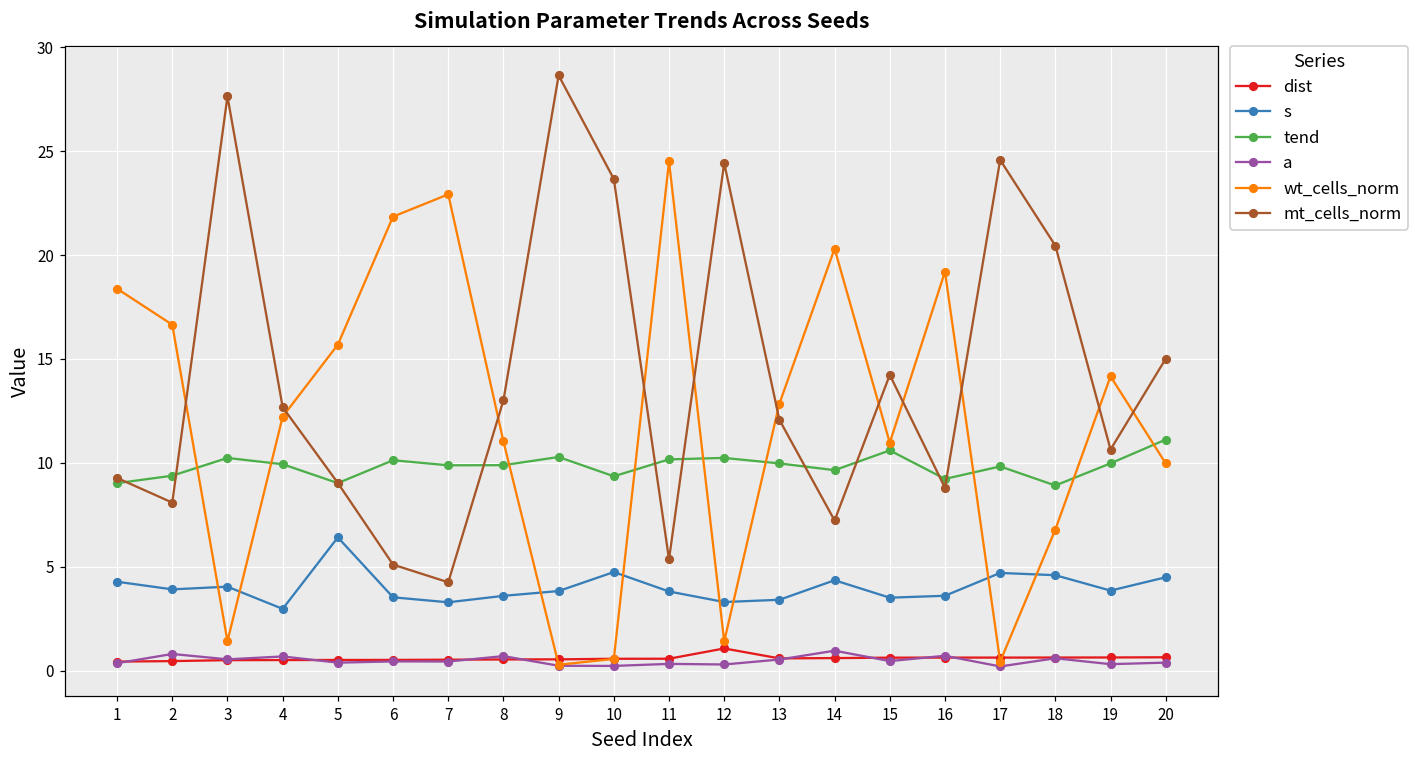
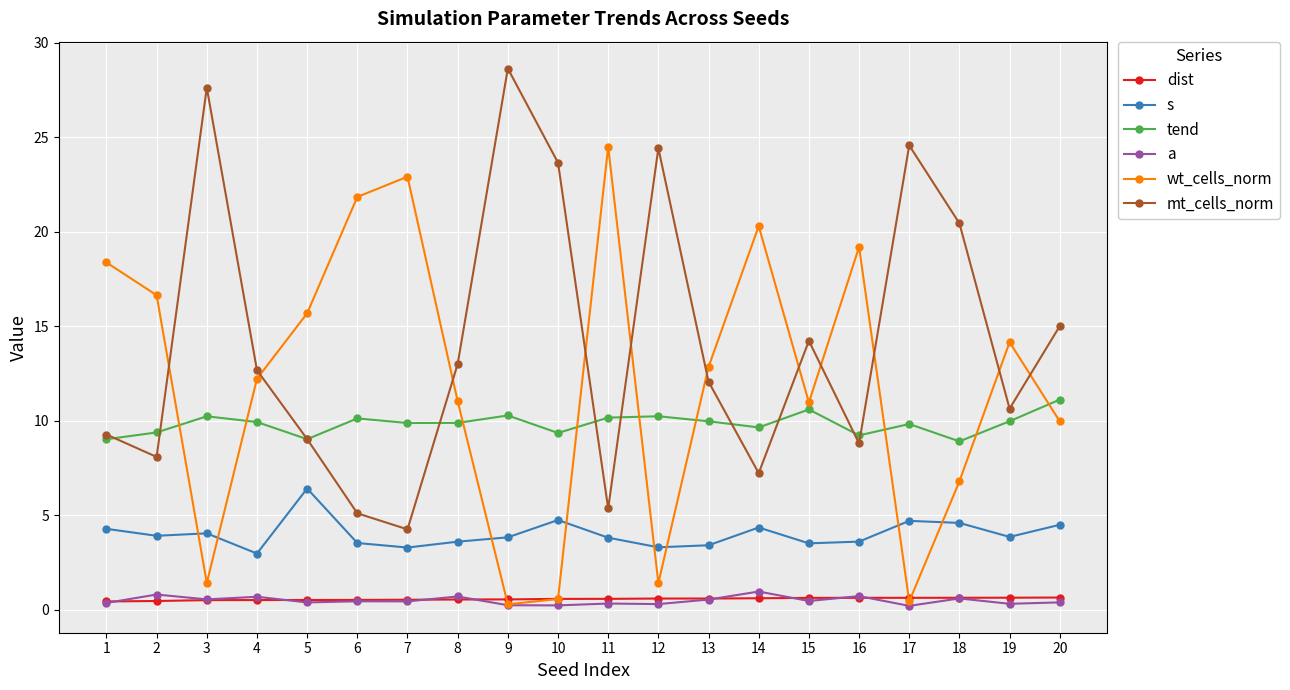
  {
    "dist": {
      "2": 0.5,
      "4": 0.5,
      "8": 0.5,
      "9": 0.5,
      "11": 0.6,
-     "12": 1.1,
+     "12": 0.6,
      "14": 0.6,
      "15": 0.6,
      "17": 0.6,
      "19": 0.6,
      "20": 0.6
    },
    "s": {
      "1": 4.3,
      "2": 3.9,
      "3": 4.0,
      "4": 3.0,
      "5": 6.4,
      "6": 3.5,
      "7": 3.3,
      "8": 3.6,
      "9": 3.8,
      "10": 4.7,
      "11": 3.8,
      "12": 3.3,
      "13": 3.4,
      "14": 4.3,
      "15": 3.5,
      "16": 3.6,
      "17": 4.7,
      "18": 4.6,
      "19": 3.9,
      "20": 4.5
    },
    "tend": {
      "1": 9.0,
      "2": 9.4,
      "3": 10.2,
      "4": 9.9,
      "6": 10.1,
      "7": 9.9,
      "8": 9.9,
      "9": 10.3,
      "10": 9.4,
      "11": 10.2,
      "12": 10.2,
      "13": 10.0,
      "14": 9.6,
      "15": 10.6,
      "16": 9.2,
      "17": 9.8,
      "18": 8.9,
      "19": 10.0,
      "20": 11.1
    },
    "a": {
      "2": 0.8,
      "4": 0.7,
      "8": 0.7,
      "10": 0.2,
      "11": 0.3,
      "12": 0.3,
      "14": 1.0,
      "15": 0.5,
      "17": 0.2,
      "19": 0.3,
      "20": 0.4
    },
    "wt_cells_norm": {
      "1": 18.4,
      "2": 16.6,
      "3": 1.4,
      "4": 12.2,
      "5": 15.7,
      "6": 21.8,
      "7": 22.9,
      "8": 11.0,
      "11": 24.5,
      "12": 1.4,
      "13": 12.8,
      "14": 20.3,
      "15": 11.0,
      "16": 19.2,
      "17": 0.4,
      "18": 6.8,
      "19": 14.2,
      "20": 10.0
    },
    "mt_cells_norm": {
      "1": 9.3,
      "2": 8.1,
      "3": 27.6,
      "4": 12.7,
      "6": 5.1,
      "7": 4.3,
      "8": 13.0,
      "9": 28.6,
      "10": 23.7,
      "11": 5.4,
      "12": 24.4,
      "13": 12.1,
      "14": 7.2,
      "15": 14.2,
      "16": 8.8,
      "17": 24.6,
      "18": 20.4,
      "19": 10.6,
      "20": 15.0
    }
  }
